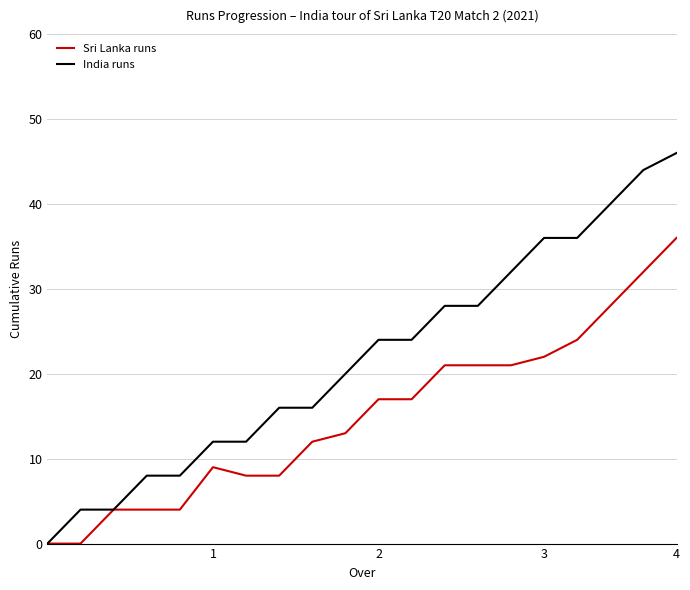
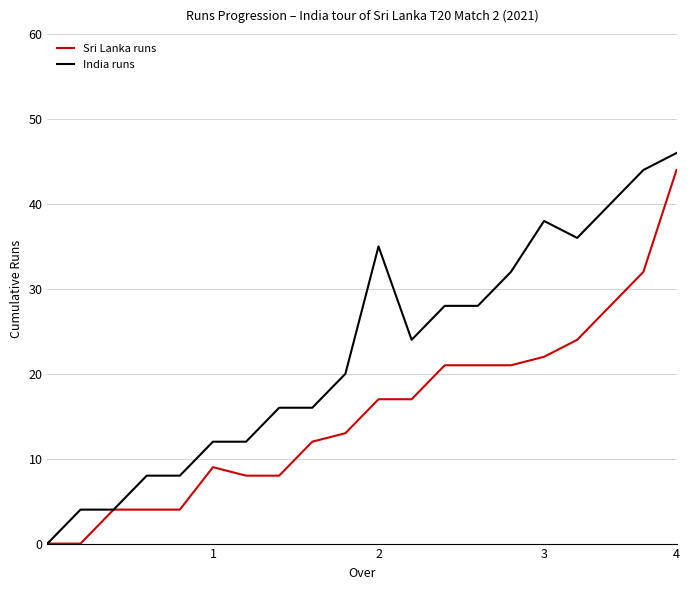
  {
    "Sri Lanka runs": {
      "1": 9,
      "2": 17,
      "3": 22,
-     "4": 36
+     "4": 44
    },
    "India runs": {
      "1": 12,
-     "2": 24,
-     "3": 36,
+     "2": 35,
+     "3": 38,
      "4": 46
    }
  }
